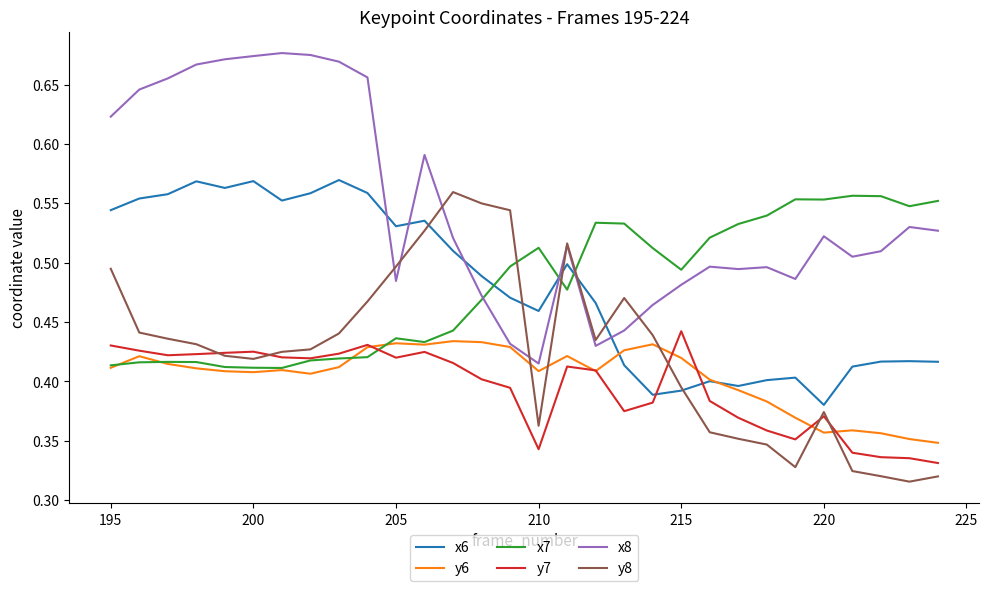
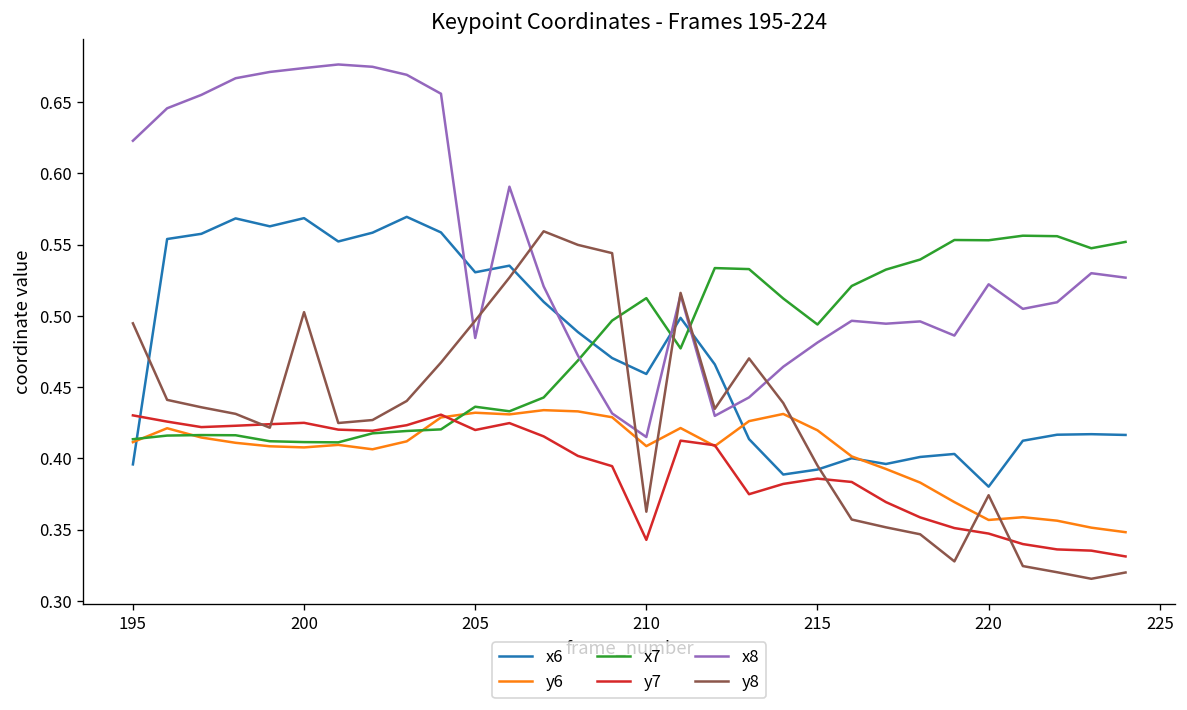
  {
    "x6": {
-     "195": 0.544,
+     "195": 0.396,
      "200": 0.569,
      "205": 0.531,
      "210": 0.459,
      "215": 0.392,
      "220": 0.380
    },
    "y6": {
      "200": 0.408,
      "205": 0.432,
      "210": 0.409,
      "215": 0.420,
      "220": 0.357
    },
    "x7": {
      "200": 0.411,
      "205": 0.436,
      "210": 0.513,
      "215": 0.494,
      "220": 0.553
    },
    "y7": {
      "195": 0.430,
      "200": 0.425,
      "205": 0.420,
      "210": 0.343,
-     "215": 0.442,
-     "220": 0.371
+     "215": 0.386,
+     "220": 0.347
    },
    "x8": {
      "195": 0.623,
      "200": 0.674,
      "205": 0.485,
      "210": 0.415,
      "215": 0.481,
      "220": 0.522
    },
    "y8": {
      "195": 0.495,
-     "200": 0.419,
+     "200": 0.503,
      "205": 0.497,
      "210": 0.363,
      "215": 0.395,
      "220": 0.374
    }
  }
